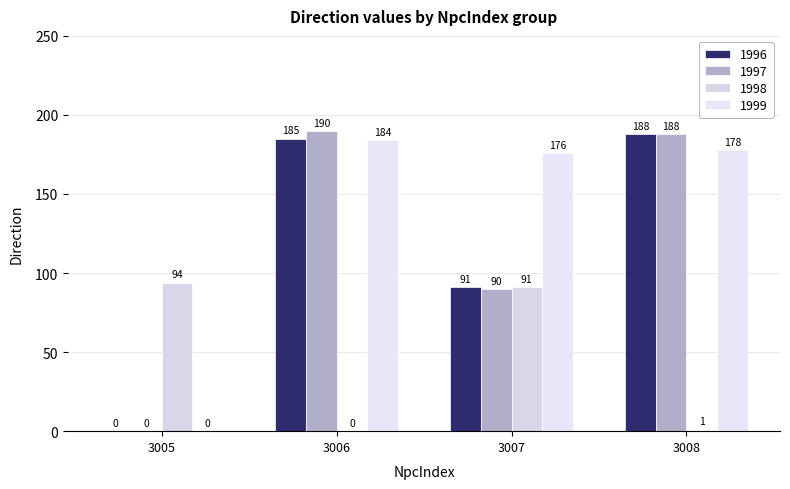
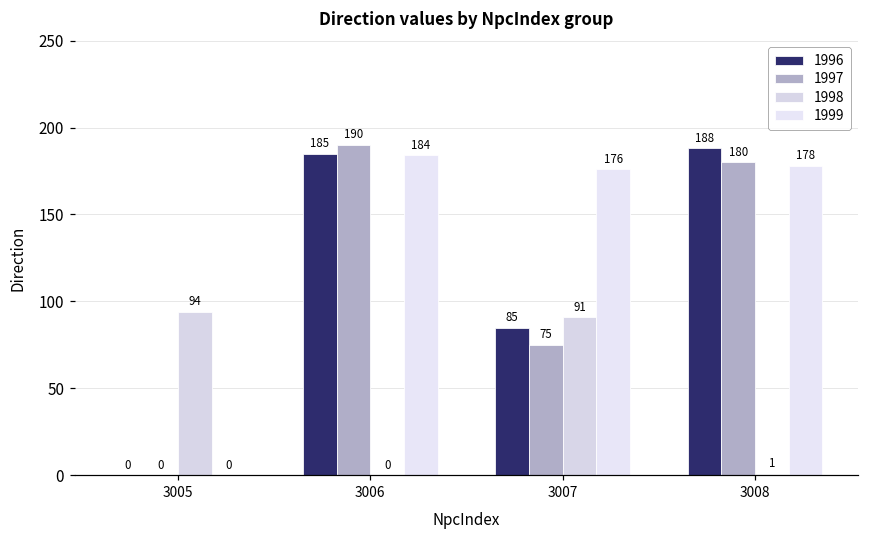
  {
    "1996": {
      "3005": 0,
      "3006": 185,
-     "3007": 91,
+     "3007": 85,
      "3008": 188
    },
    "1997": {
      "3005": 0,
      "3006": 190,
-     "3007": 90,
-     "3008": 188
+     "3007": 75,
+     "3008": 180
    }
  }
